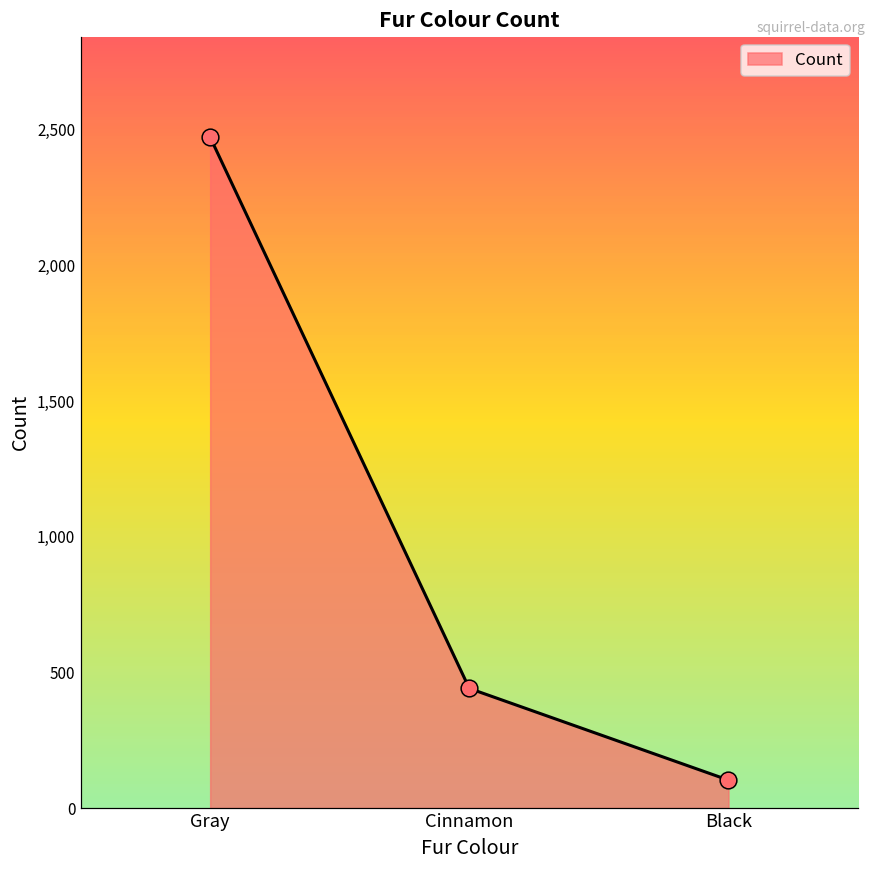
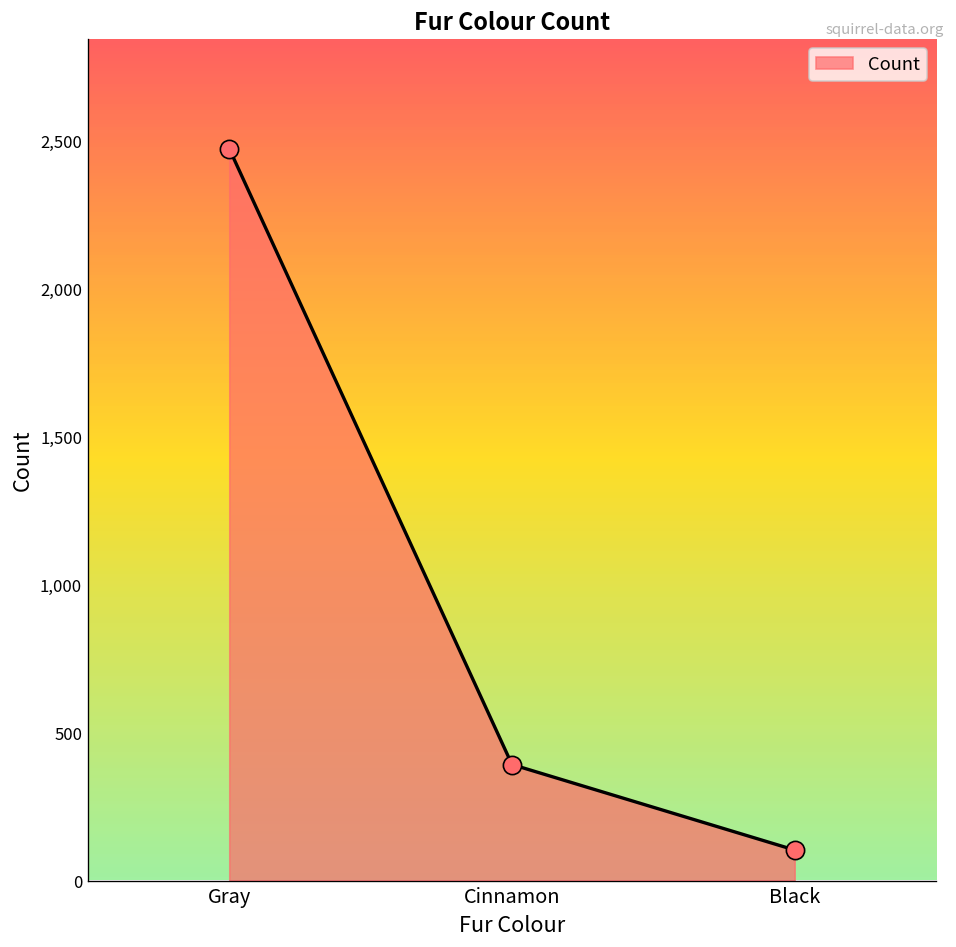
  {
    "Gray": "2,470",
-   "Cinnamon": "440",
+   "Cinnamon": "390",
    "Black": "100"
  }
